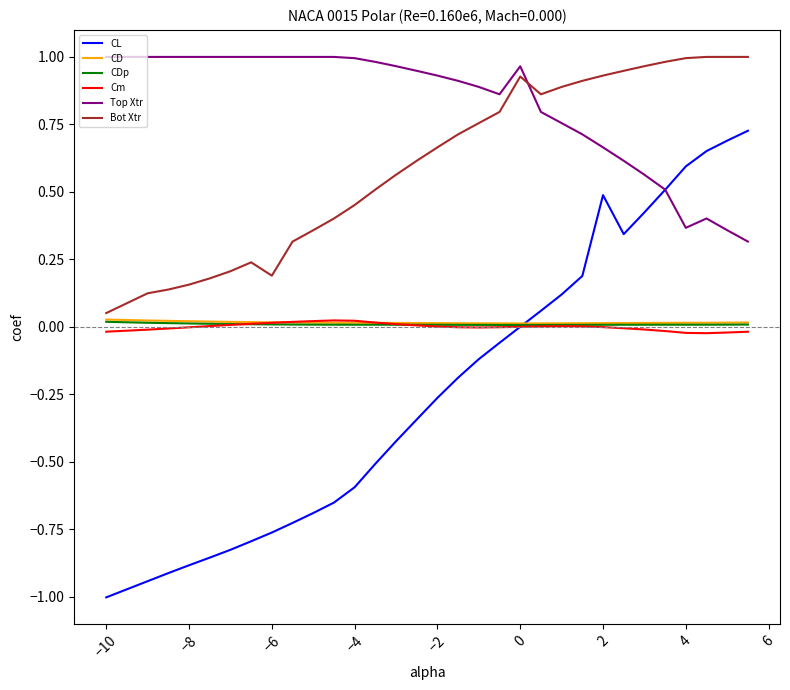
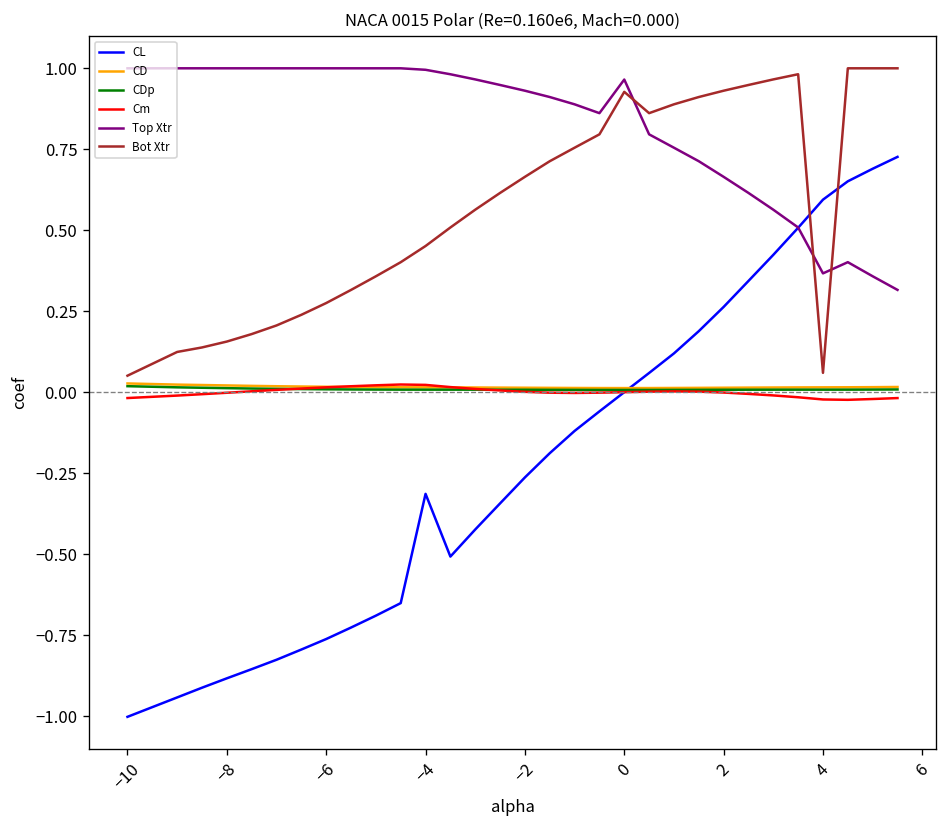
  {
    "CL": {
      "−10": -1.00,
      "−8": -0.88,
      "−6": -0.76,
-     "−4": -0.59,
+     "−4": -0.31,
      "−2": -0.26,
-     "2": 0.49,
+     "2": 0.26,
      "4": 0.59
    },
    "Cm": {
      "−10": -0.02,
      "−8": 0.00,
      "4": -0.02
    },
    "Top Xtr": {
      "−8": 1.00,
      "−6": 1.00,
      "−4": 1.00,
      "−2": 0.93,
      "0": 0.97,
      "2": 0.66,
      "4": 0.37
    },
    "Bot Xtr": {
      "−10": 0.05,
      "−8": 0.16,
-     "−6": 0.19,
+     "−6": 0.28,
      "−4": 0.45,
      "−2": 0.66,
      "0": 0.93,
      "2": 0.93,
-     "4": 1.00
+     "4": 0.06
    }
  }
